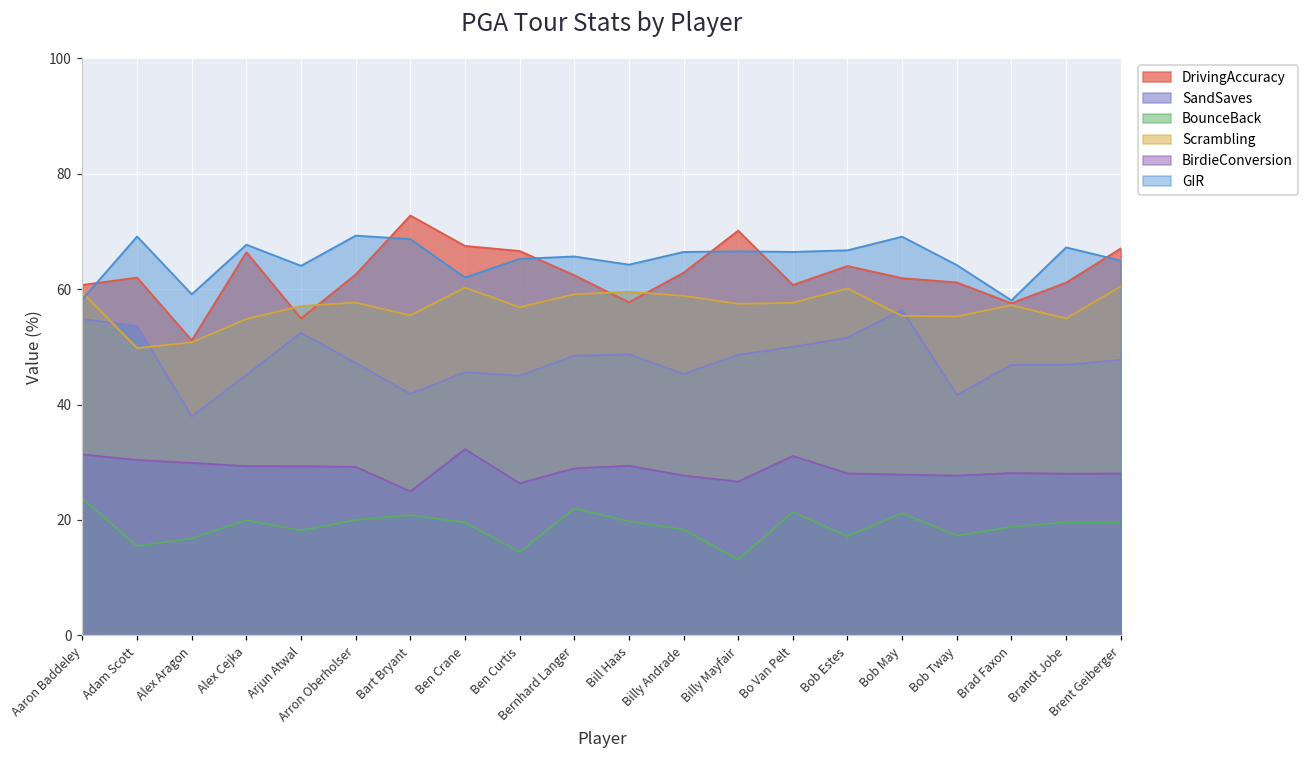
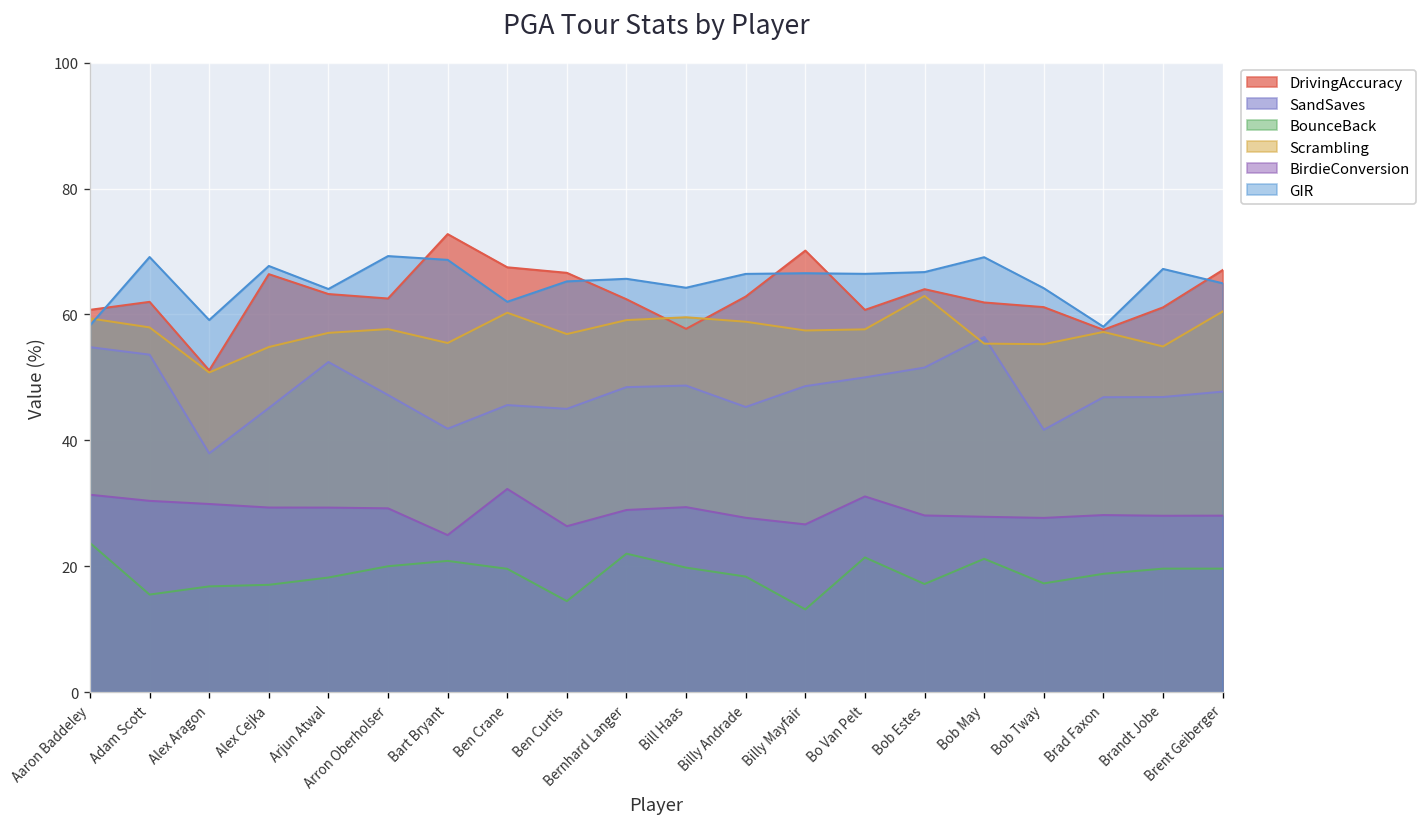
  {
    "DrivingAccuracy": {
      "Aaron Baddeley": 61,
      "Adam Scott": 62,
      "Alex Cejka": 66,
-     "Arjun Atwal": 55,
+     "Arjun Atwal": 63,
      "Arron Oberholser": 63,
      "Bart Bryant": 73,
      "Ben Crane": 67,
      "Ben Curtis": 67,
      "Bernhard Langer": 62,
      "Bill Haas": 58,
      "Billy Andrade": 63,
      "Billy Mayfair": 70,
      "Bo Van Pelt": 61,
      "Bob Estes": 64,
      "Bob May": 62,
      "Bob Tway": 61,
      "Brandt Jobe": 61,
      "Brent Geiberger": 67
    },
    "BounceBack": {
      "Aaron Baddeley": 24,
      "Adam Scott": 16,
      "Alex Aragon": 17,
-     "Alex Cejka": 20,
+     "Alex Cejka": 17,
      "Arjun Atwal": 18,
      "Arron Oberholser": 20,
      "Bart Bryant": 21,
      "Ben Crane": 20,
      "Ben Curtis": 14,
      "Bernhard Langer": 22,
      "Bill Haas": 20,
      "Billy Andrade": 18,
      "Billy Mayfair": 13,
      "Bo Van Pelt": 21,
      "Bob Estes": 17,
      "Bob May": 21,
      "Bob Tway": 17,
      "Brad Faxon": 19,
      "Brandt Jobe": 20,
      "Brent Geiberger": 20
    },
    "Scrambling": {
      "Aaron Baddeley": 59,
-     "Adam Scott": 50,
+     "Adam Scott": 58,
      "Alex Cejka": 55,
      "Arjun Atwal": 57,
      "Arron Oberholser": 58,
      "Bart Bryant": 55,
      "Ben Crane": 60,
      "Ben Curtis": 57,
      "Bernhard Langer": 59,
      "Bill Haas": 60,
      "Billy Andrade": 59,
      "Billy Mayfair": 57,
      "Bo Van Pelt": 58,
-     "Bob Estes": 60,
+     "Bob Estes": 63,
      "Bob May": 55,
      "Bob Tway": 55,
      "Brandt Jobe": 55,
      "Brent Geiberger": 60
    }
  }
